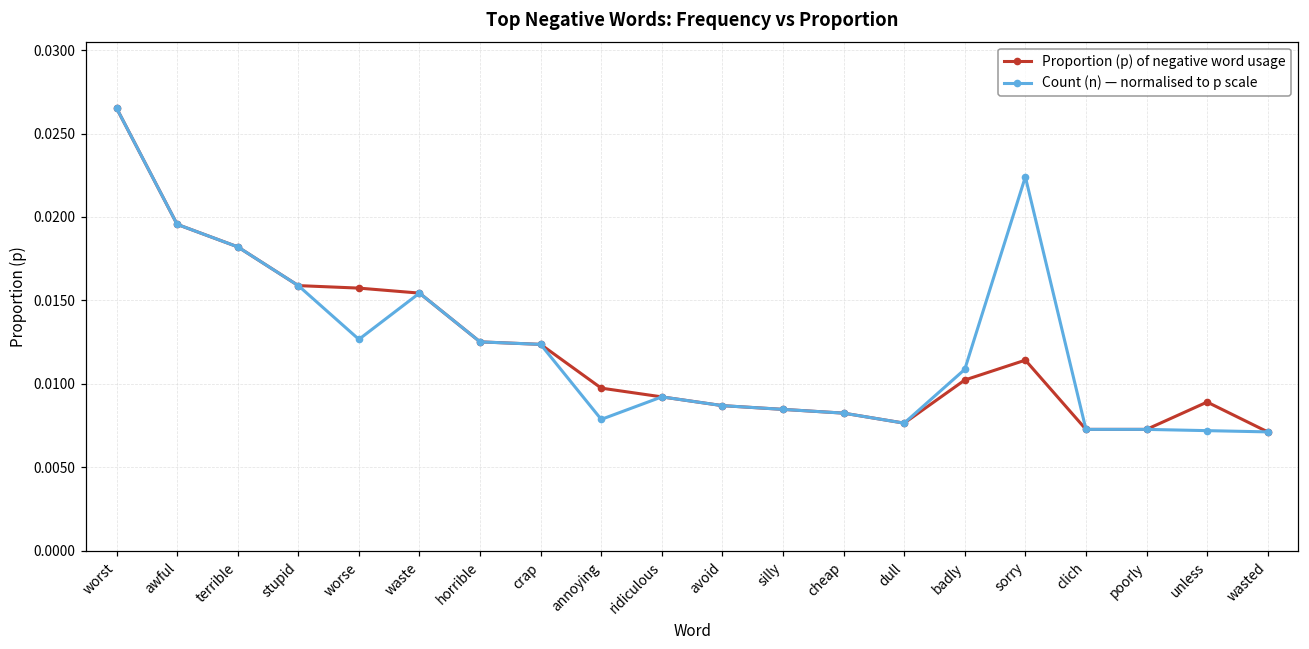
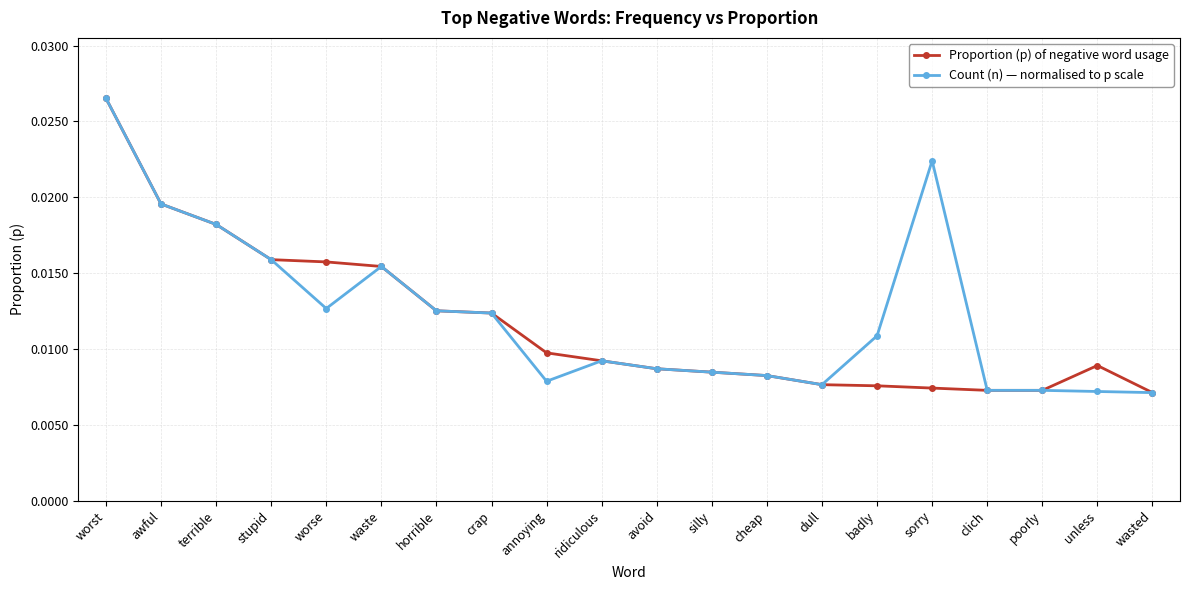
  {
    "Proportion (p) of negative word usage": {
      "worse": 0.0157,
      "annoying": 0.0097,
-     "badly": 0.0102,
-     "sorry": 0.0114,
+     "badly": 0.0076,
+     "sorry": 0.0074,
      "unless": 0.0089
    },
    "Count (n) — normalised to p scale": {
      "worse": 0.0127,
      "annoying": 0.0079,
      "badly": 0.0109,
      "sorry": 0.0224,
      "unless": 0.0072
    }
  }
